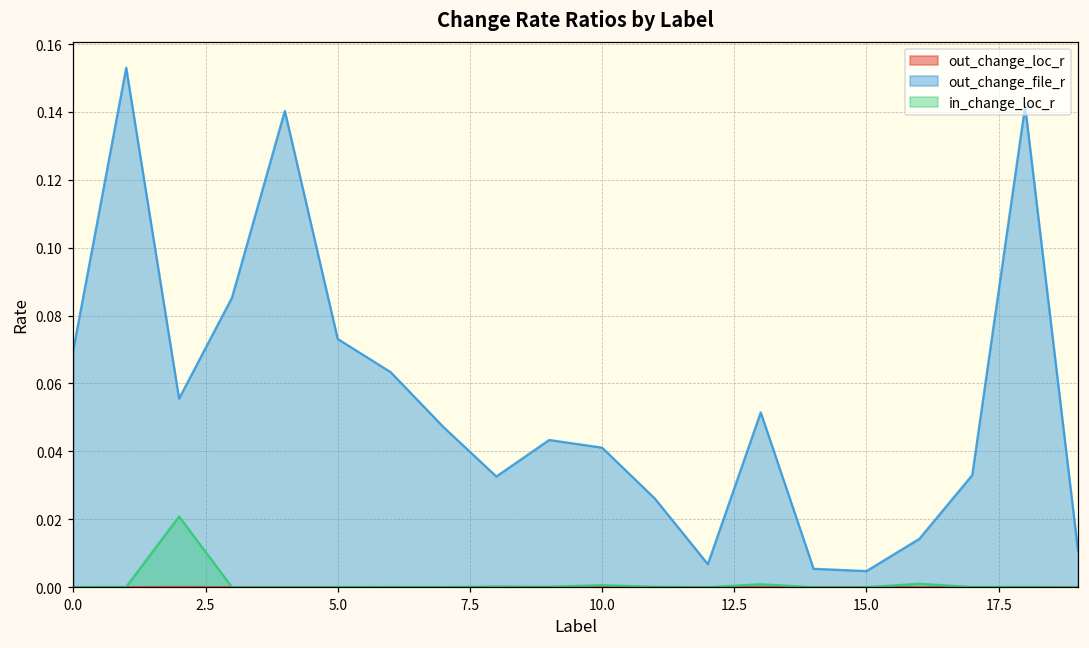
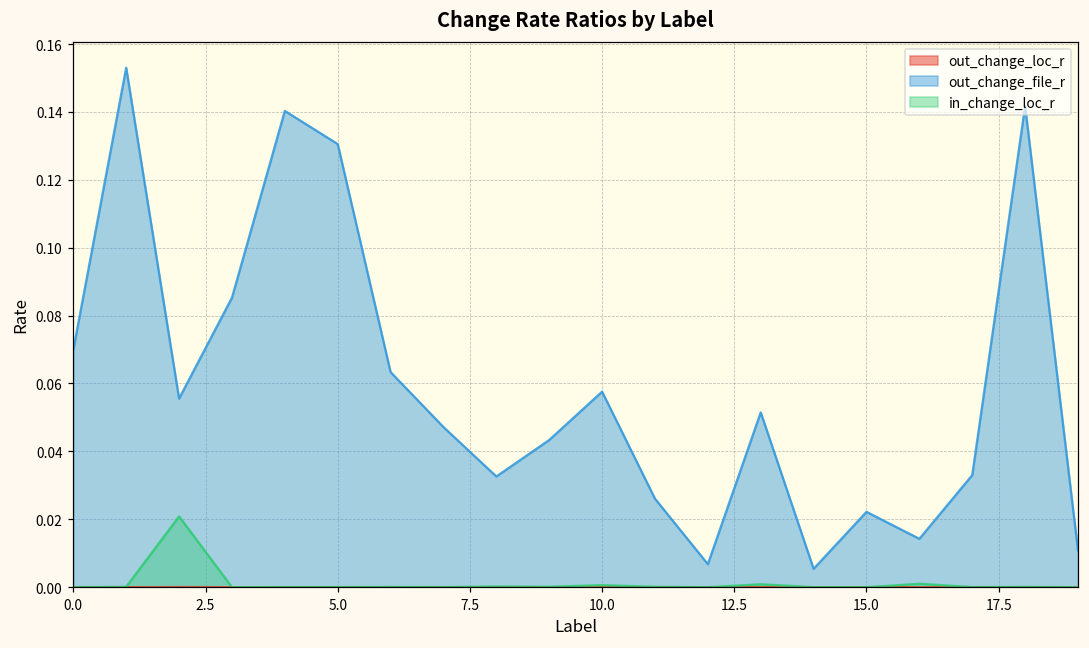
  {
    "out_change_file_r": {
      "0.0": 0.070,
-     "5.0": 0.073,
-     "10.0": 0.041,
-     "15.0": 0.005
+     "5.0": 0.131,
+     "10.0": 0.058,
+     "15.0": 0.022
    }
  }
